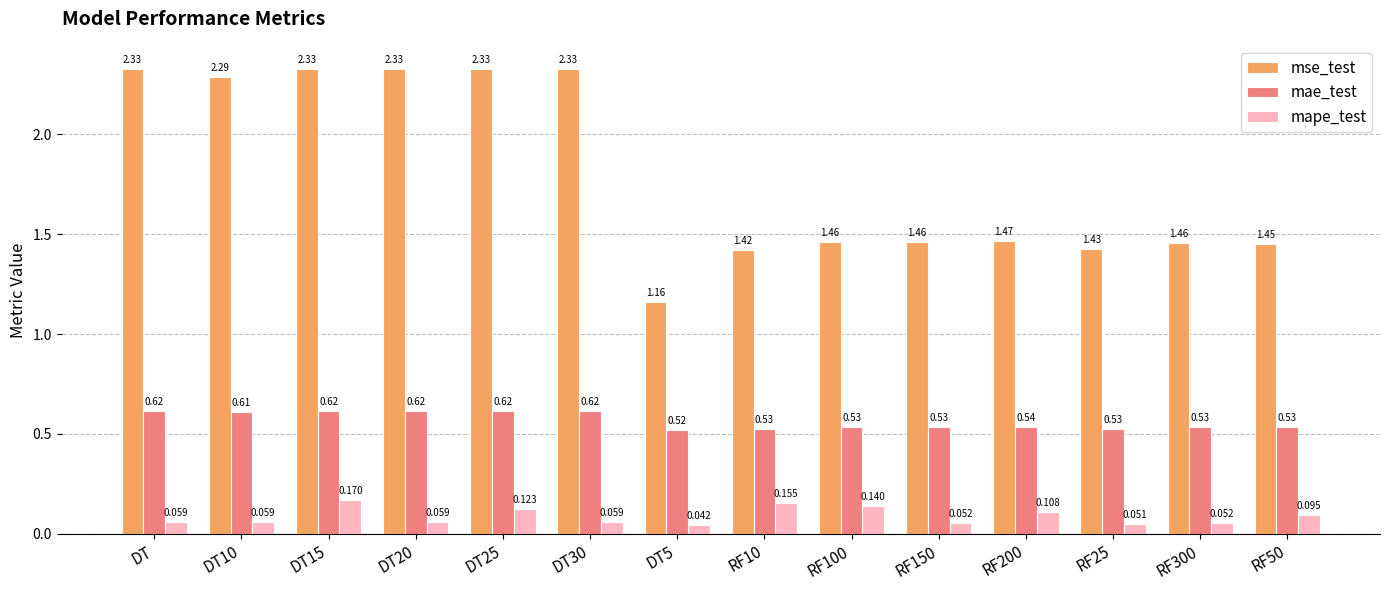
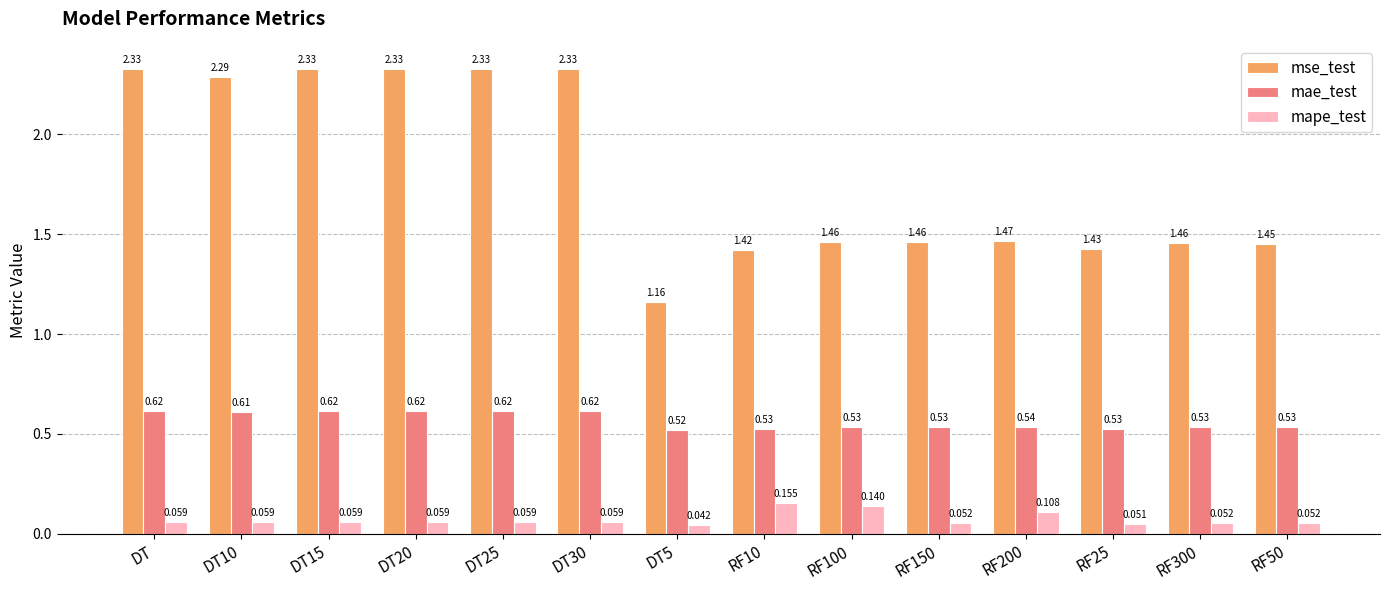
  {
    "mape_test": {
      "DT": 0.059,
      "DT10": 0.059,
-     "DT15": 0.170,
+     "DT15": 0.059,
      "DT20": 0.059,
-     "DT25": 0.123,
+     "DT25": 0.059,
      "DT30": 0.059,
      "DT5": 0.042,
      "RF10": 0.155,
      "RF100": 0.140,
      "RF150": 0.052,
      "RF200": 0.108,
      "RF25": 0.051,
      "RF300": 0.052,
-     "RF50": 0.095
+     "RF50": 0.052
    }
  }
